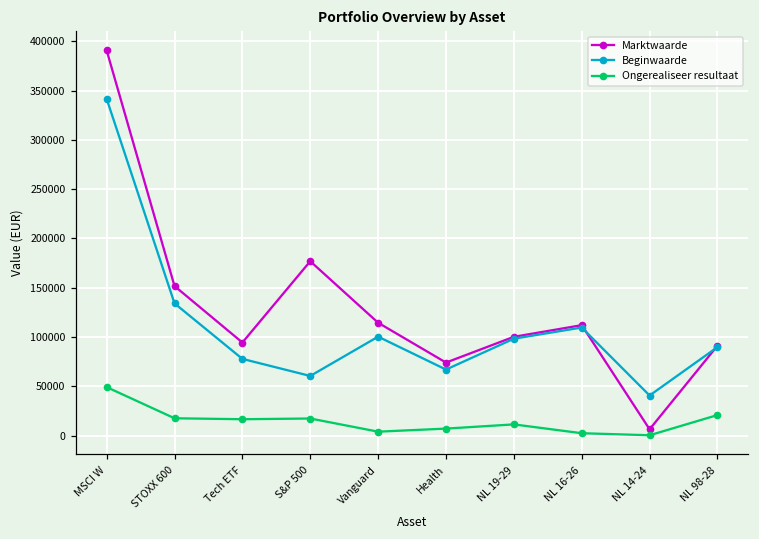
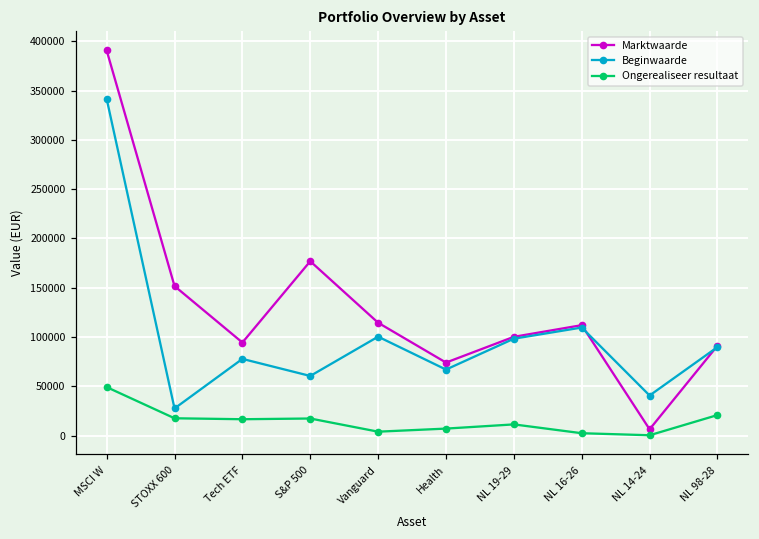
  {
    "Marktwaarde": {
      "MSCI W": 390000,
      "STOXX 600": 150000,
      "Tech ETF": 90000,
      "S&P 500": 180000,
      "Vanguard": 110000,
      "Health": 70000,
      "NL 14-24": 10000
    },
    "Beginwaarde": {
      "MSCI W": 340000,
-     "STOXX 600": 130000,
+     "STOXX 600": 30000,
      "Tech ETF": 80000,
      "S&P 500": 60000,
      "Vanguard": 100000,
      "Health": 70000,
      "NL 14-24": 40000
    },
    "Ongerealiseer resultaat": {
      "MSCI W": 50000,
      "STOXX 600": 20000,
      "Tech ETF": 20000,
      "S&P 500": 20000,
      "Vanguard": 0,
      "Health": 10000,
      "NL 19-29": 10000,
      "NL 16-26": 0,
      "NL 14-24": 0,
      "NL 98-28": 20000
    }
  }
